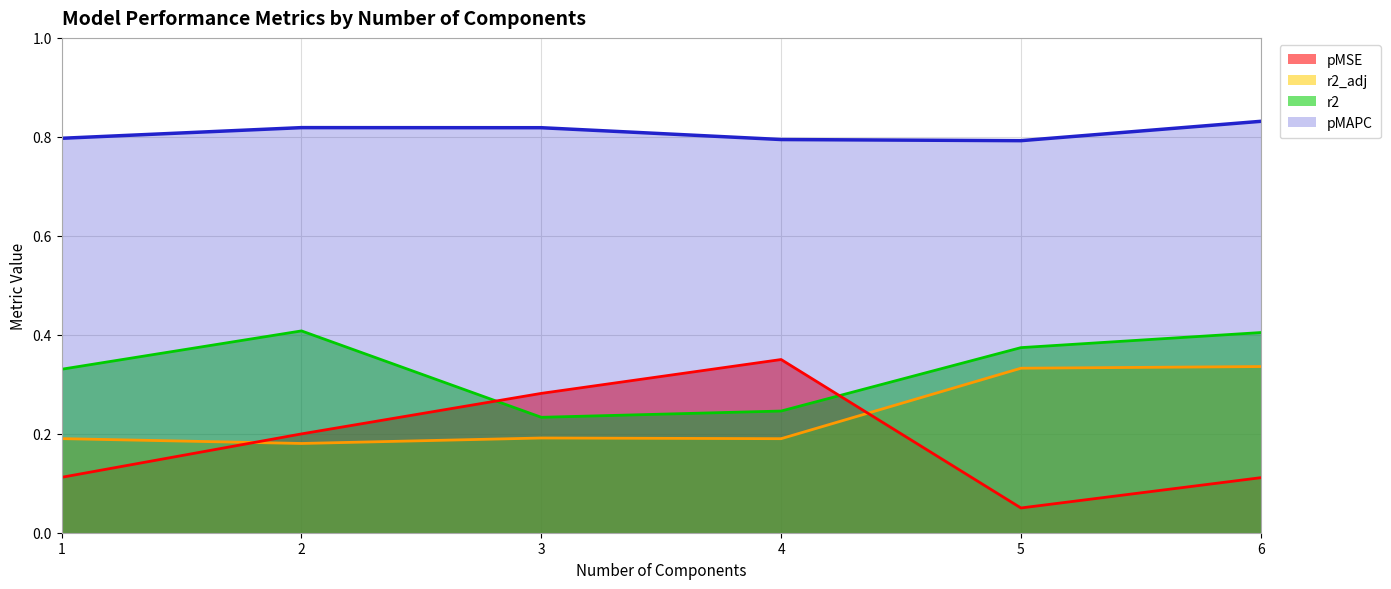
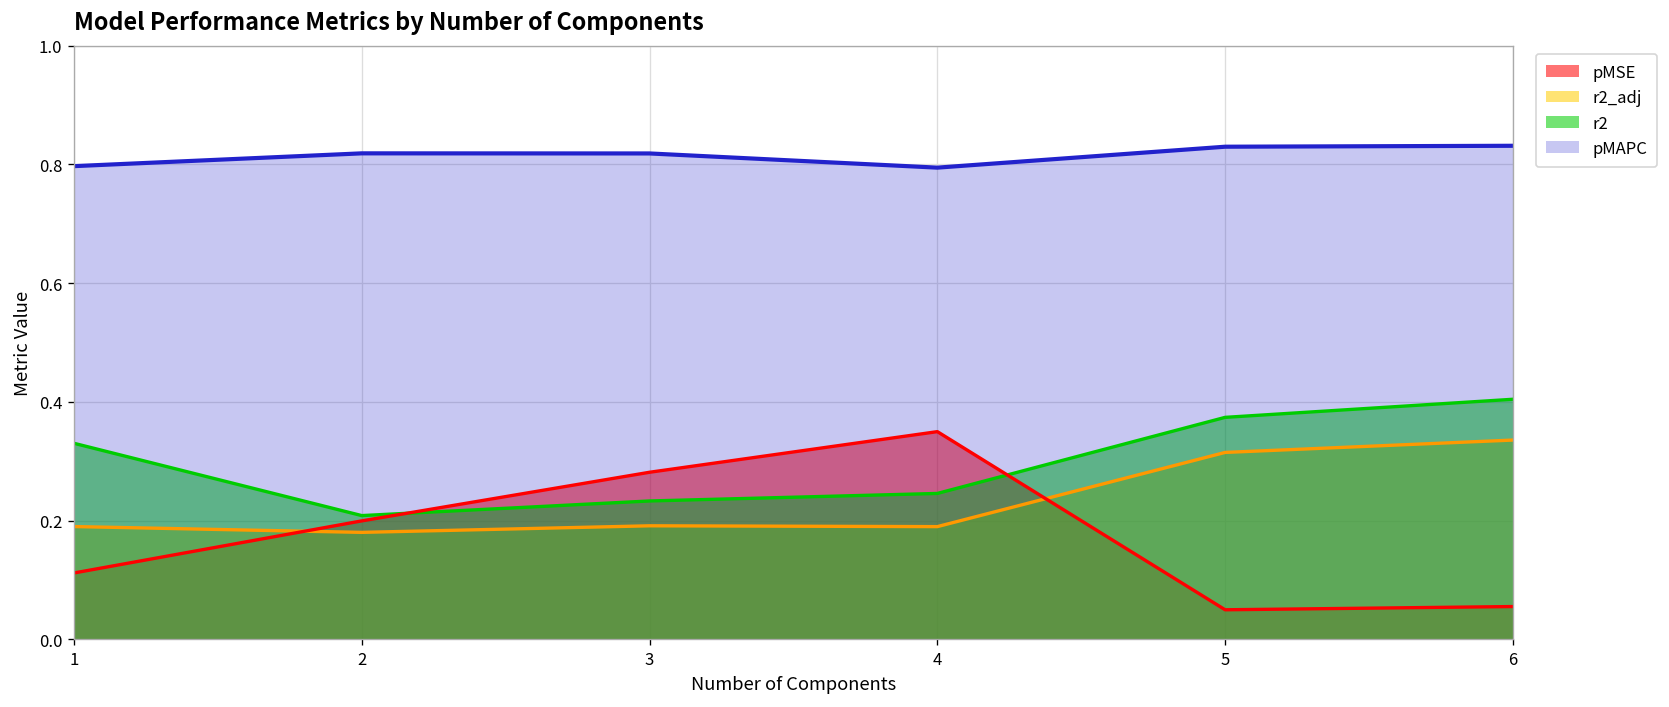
  {
    "pMSE": {
      "1": 0.11,
      "2": 0.20,
      "3": 0.28,
      "4": 0.35,
      "5": 0.05,
-     "6": 0.11
+     "6": 0.06
    },
    "r2_adj": {
      "1": 0.19,
      "2": 0.18,
      "3": 0.19,
      "4": 0.19,
-     "5": 0.33,
+     "5": 0.31,
      "6": 0.34
    },
    "r2": {
      "1": 0.33,
-     "2": 0.41,
+     "2": 0.21,
      "3": 0.23,
      "4": 0.25,
      "5": 0.37,
      "6": 0.40
    },
    "pMAPC": {
      "1": 0.80,
      "2": 0.82,
      "3": 0.82,
      "4": 0.79,
-     "5": 0.79,
+     "5": 0.83,
      "6": 0.83
    }
  }
